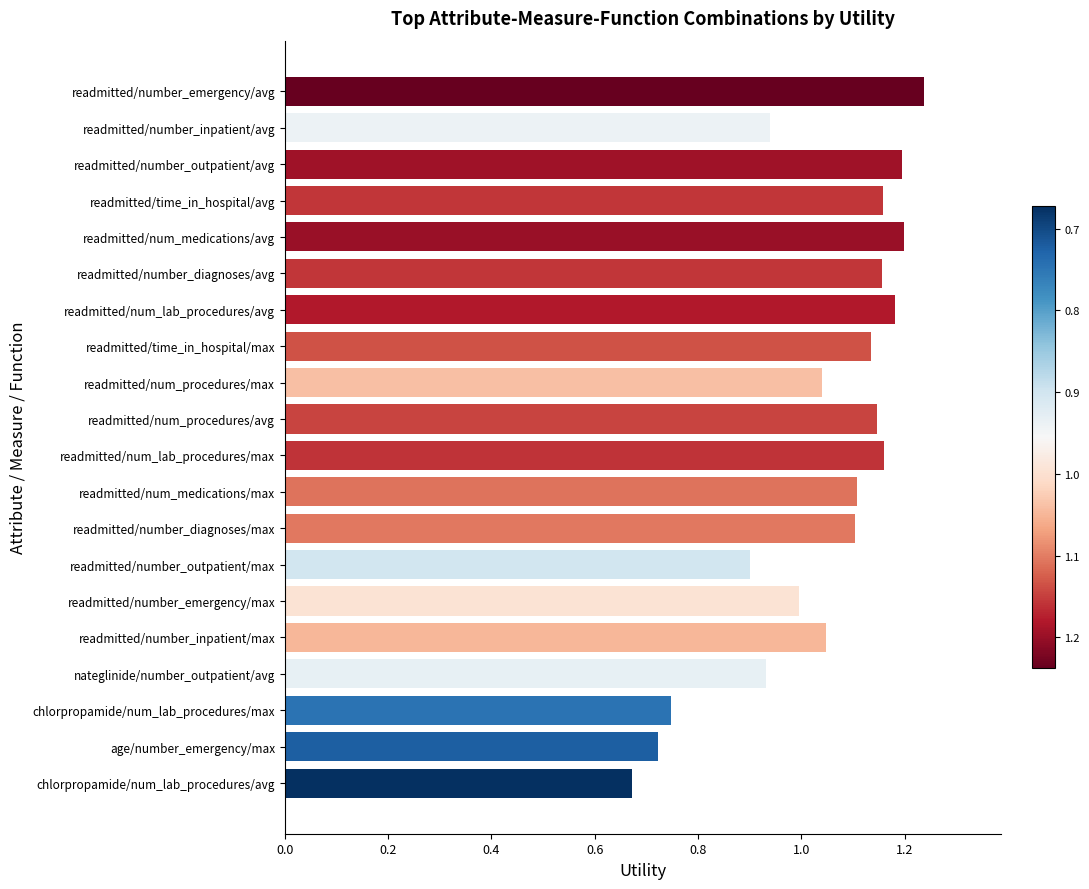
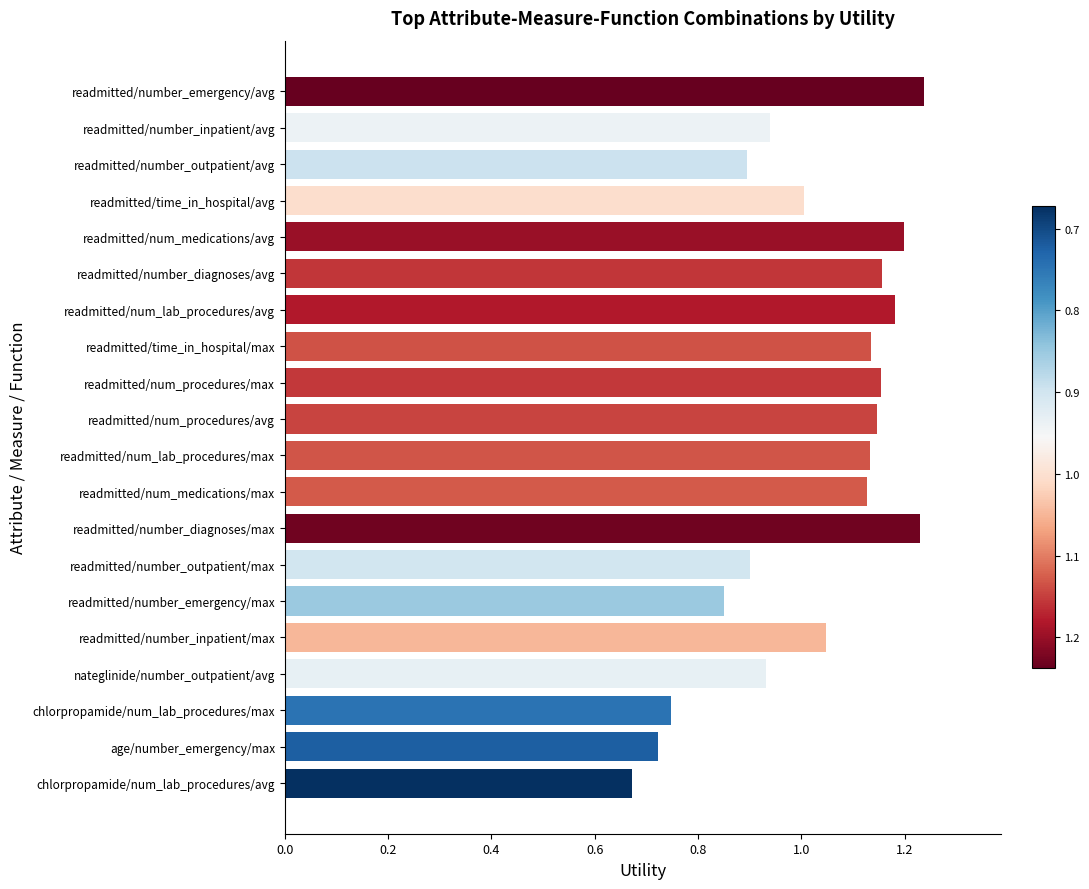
  {
    "readmitted/number_emergency/avg": 1.24,
    "readmitted/number_inpatient/avg": 0.94,
-   "readmitted/number_outpatient/avg": 1.20,
-   "readmitted/time_in_hospital/avg": 1.16,
+   "readmitted/number_outpatient/avg": 0.90,
+   "readmitted/time_in_hospital/avg": 1.00,
    "readmitted/num_medications/avg": 1.20,
    "readmitted/number_diagnoses/avg": 1.16,
    "readmitted/num_lab_procedures/avg": 1.18,
    "readmitted/time_in_hospital/max": 1.14,
-   "readmitted/num_procedures/max": 1.04,
+   "readmitted/num_procedures/max": 1.15,
    "readmitted/num_procedures/avg": 1.15,
-   "readmitted/num_lab_procedures/max": 1.16,
-   "readmitted/num_medications/max": 1.11,
-   "readmitted/number_diagnoses/max": 1.10,
+   "readmitted/num_lab_procedures/max": 1.13,
+   "readmitted/num_medications/max": 1.13,
+   "readmitted/number_diagnoses/max": 1.23,
    "readmitted/number_outpatient/max": 0.90,
-   "readmitted/number_emergency/max": 1.00,
+   "readmitted/number_emergency/max": 0.85,
    "readmitted/number_inpatient/max": 1.05,
    "nateglinide/number_outpatient/avg": 0.93,
    "chlorpropamide/num_lab_procedures/max": 0.75,
    "age/number_emergency/max": 0.72,
    "chlorpropamide/num_lab_procedures/avg": 0.67
  }
